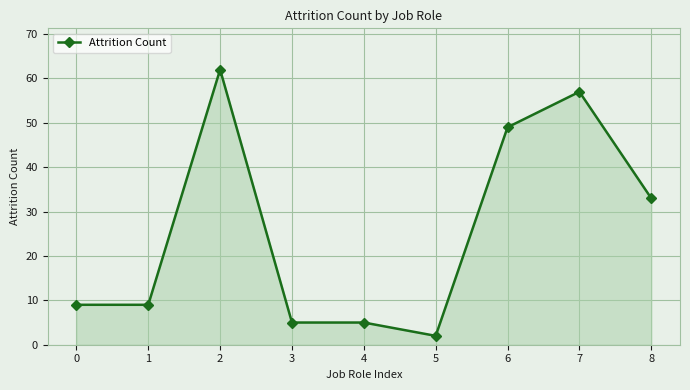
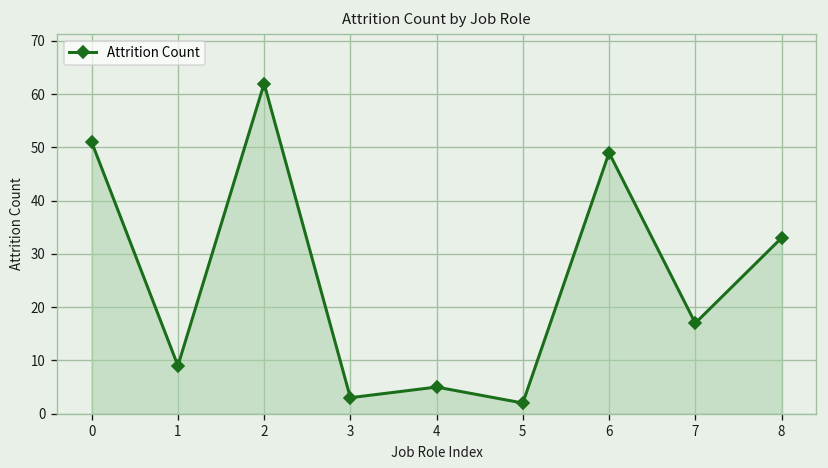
  {
-   "0": 9,
+   "0": 51,
    "1": 9,
    "2": 62,
-   "3": 5,
+   "3": 3,
    "4": 5,
    "5": 2,
    "6": 49,
-   "7": 57,
+   "7": 17,
    "8": 33
  }
